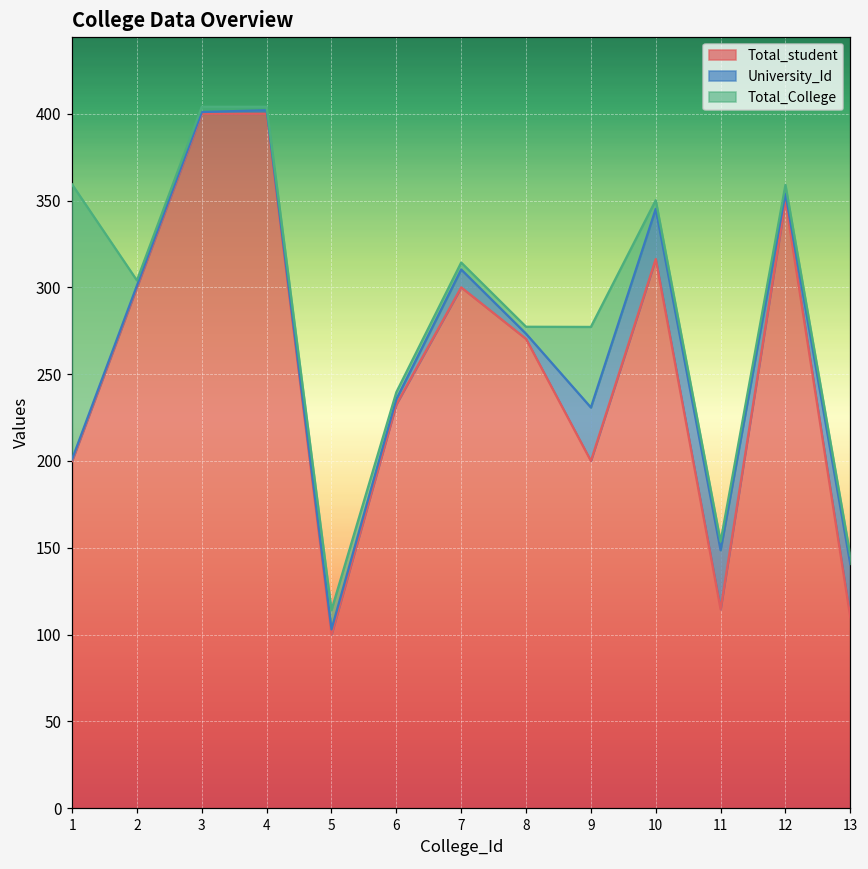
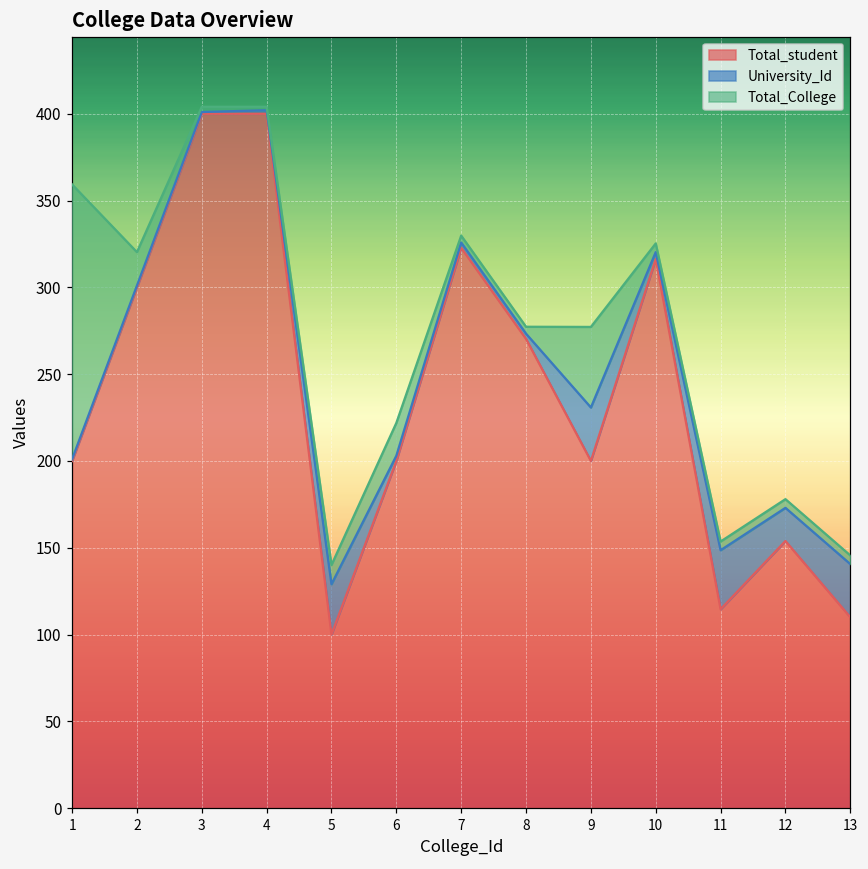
  {
    "Total_student": {
      "4": 400,
      "5": 100,
-     "6": 233,
-     "7": 300,
+     "6": 200,
+     "7": 323,
      "8": 270,
      "9": 200,
      "10": 316,
      "11": 115,
-     "12": 350,
+     "12": 154,
      "13": 110
    },
    "University_Id": {
      "4": 2,
-     "5": 3,
+     "5": 29,
      "6": 3,
-     "7": 10,
+     "7": 3,
      "8": 3,
      "9": 31,
-     "10": 29,
+     "10": 4,
      "11": 34,
-     "12": 4,
+     "12": 19,
      "13": 31
    },
    "Total_College": {
      "1": 158,
-     "2": 3,
+     "2": 19,
      "3": 3,
      "4": 2,
      "5": 11,
-     "6": 4,
+     "6": 19,
      "7": 4,
      "8": 4,
      "9": 46,
      "10": 5,
      "11": 5,
      "12": 5,
      "13": 5
    }
  }
